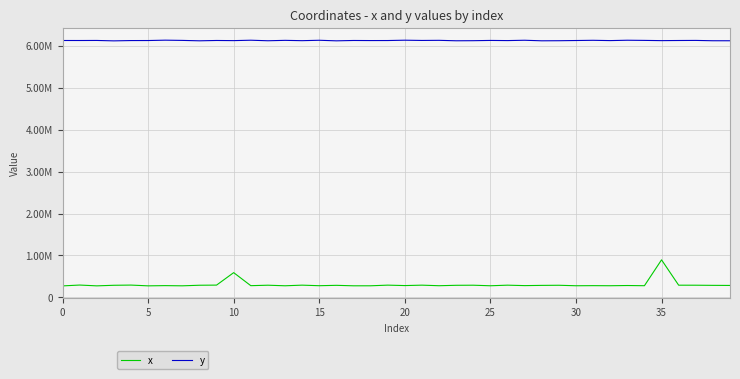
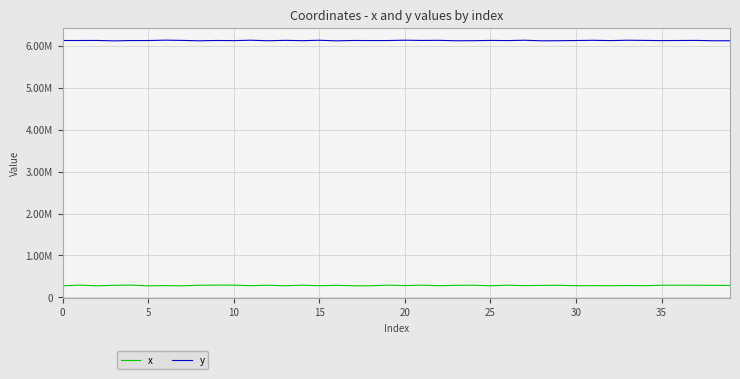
  {
    "x": {
      "0": 300000,
      "5": 300000,
-     "10": 600000,
+     "10": 300000,
      "15": 300000,
      "20": 300000,
      "25": 300000,
      "30": 300000,
-     "35": 900000
+     "35": 300000
    },
    "y": {
      "0": 6100000,
      "5": 6100000,
      "10": 6100000,
      "15": 6100000,
      "20": 6100000,
      "25": 6100000,
      "30": 6100000,
      "35": 6100000
    }
  }
